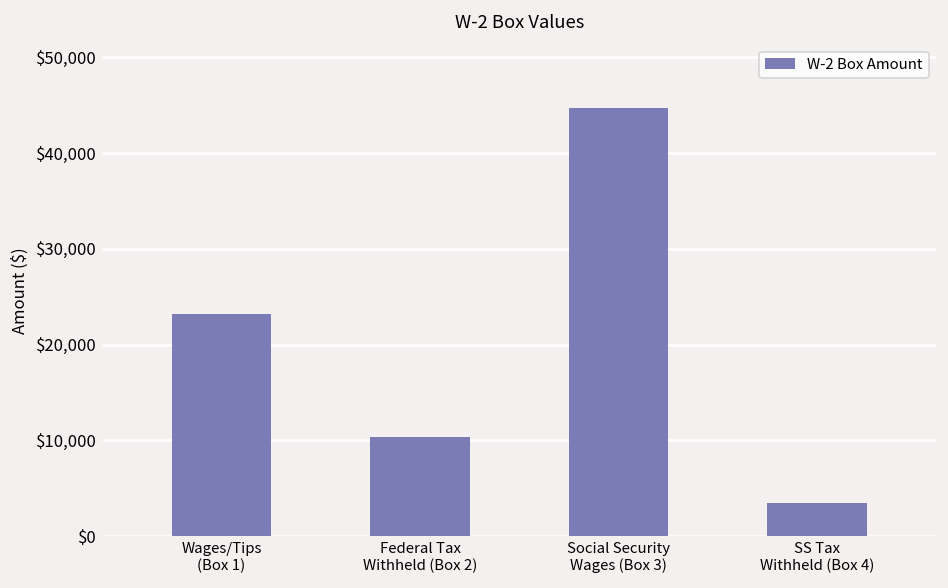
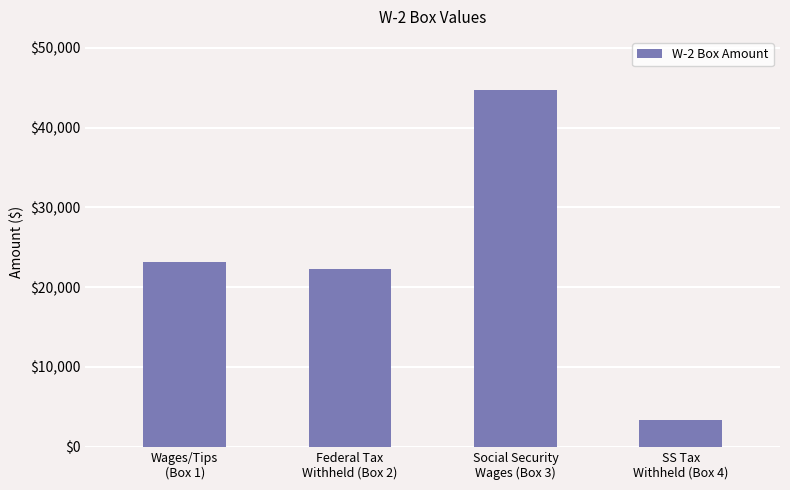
  {
    "Wages/Tips (Box 1)": "$23,000",
-   "Federal Tax Withheld (Box 2)": "$10,000",
+   "Federal Tax Withheld (Box 2)": "$22,000",
    "Social Security Wages (Box 3)": "$45,000",
    "SS Tax Withheld (Box 4)": "$3,000"
  }
